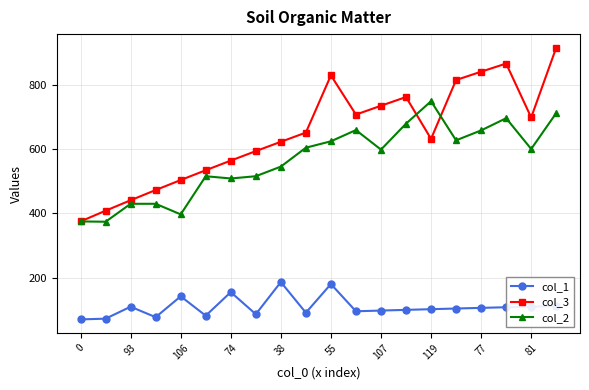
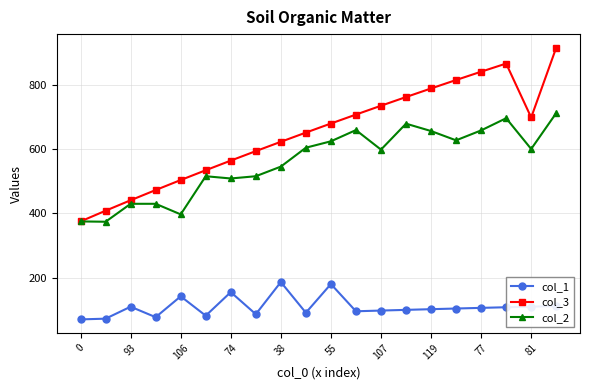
  {
    "col_1": {
      "0": 70,
      "93": 110,
      "106": 140,
      "74": 150,
      "38": 190,
      "55": 180,
      "107": 100,
      "119": 100,
      "77": 110
    },
    "col_3": {
      "93": 440,
      "106": 500,
      "74": 560,
      "38": 620,
-     "55": 830,
+     "55": 680,
      "107": 740,
-     "119": 630,
+     "119": 790,
      "77": 840,
      "81": 700
    },
    "col_2": {
      "93": 430,
      "106": 400,
      "74": 510,
      "38": 550,
      "55": 630,
      "107": 600,
-     "119": 750,
+     "119": 660,
      "77": 660,
      "81": 600
    }
  }
